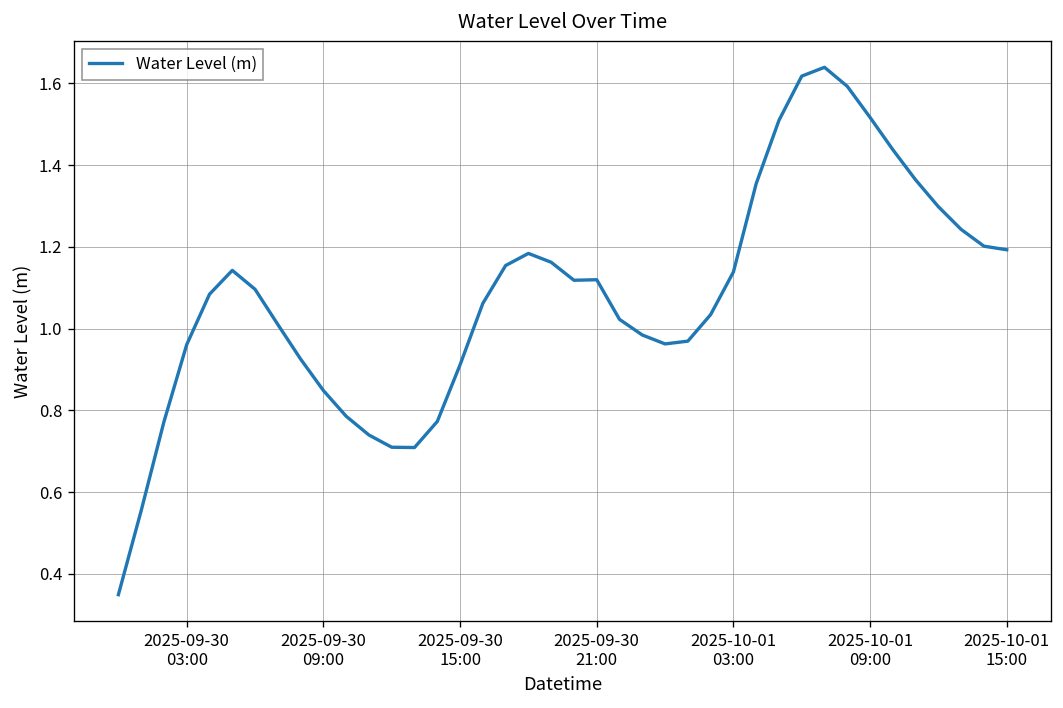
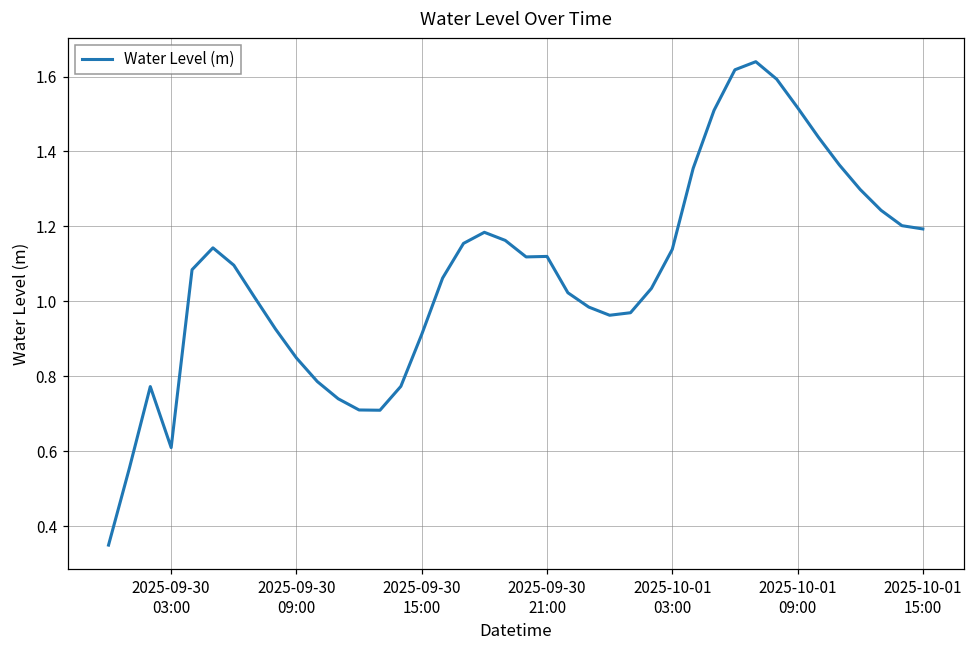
  {
-   "2025-09-30 03:00": 0.96,
+   "2025-09-30 03:00": 0.61,
    "2025-09-30 09:00": 0.85,
    "2025-09-30 15:00": 0.91,
    "2025-09-30 21:00": 1.12,
    "2025-10-01 03:00": 1.14,
    "2025-10-01 09:00": 1.52,
    "2025-10-01 15:00": 1.19
  }
